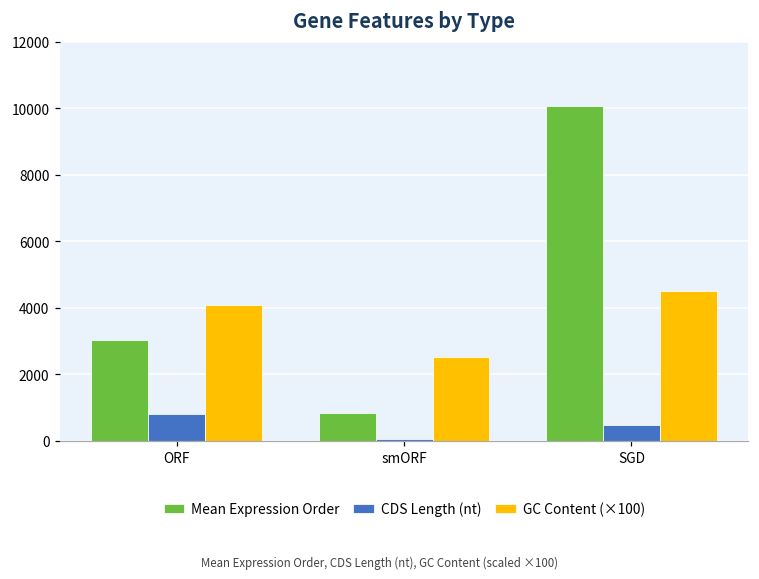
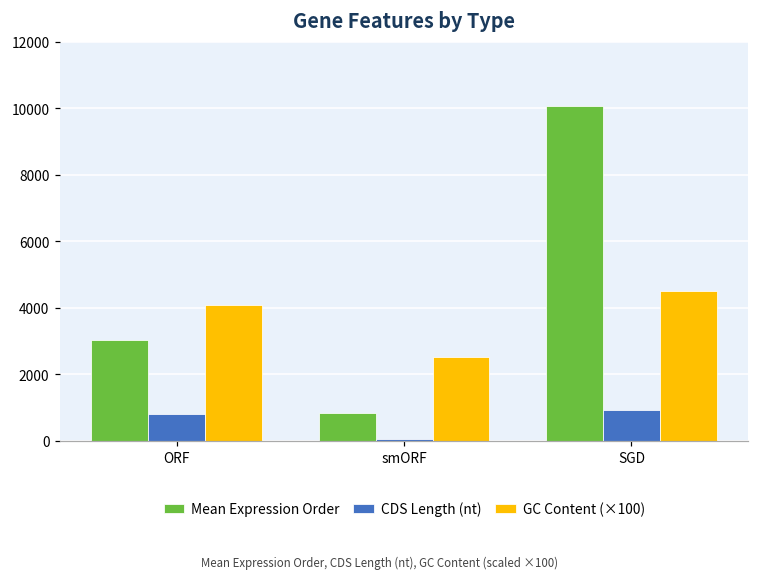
  {
    "Mean Expression Order": {
      "ORF": 3000,
      "smORF": 900,
      "SGD": 10100
    },
    "CDS Length (nt)": {
      "ORF": 800,
-     "SGD": 500
+     "SGD": 900
    },
    "GC Content (×100)": {
      "ORF": 4100,
      "smORF": 2500,
      "SGD": 4500
    }
  }
